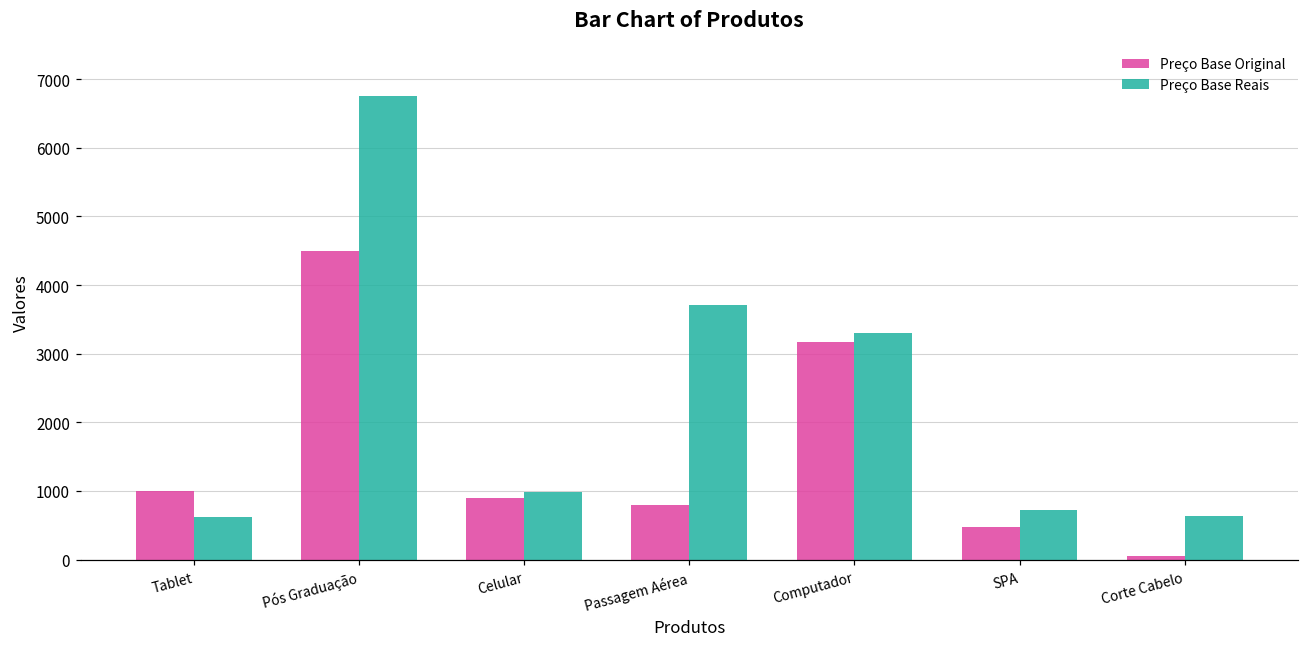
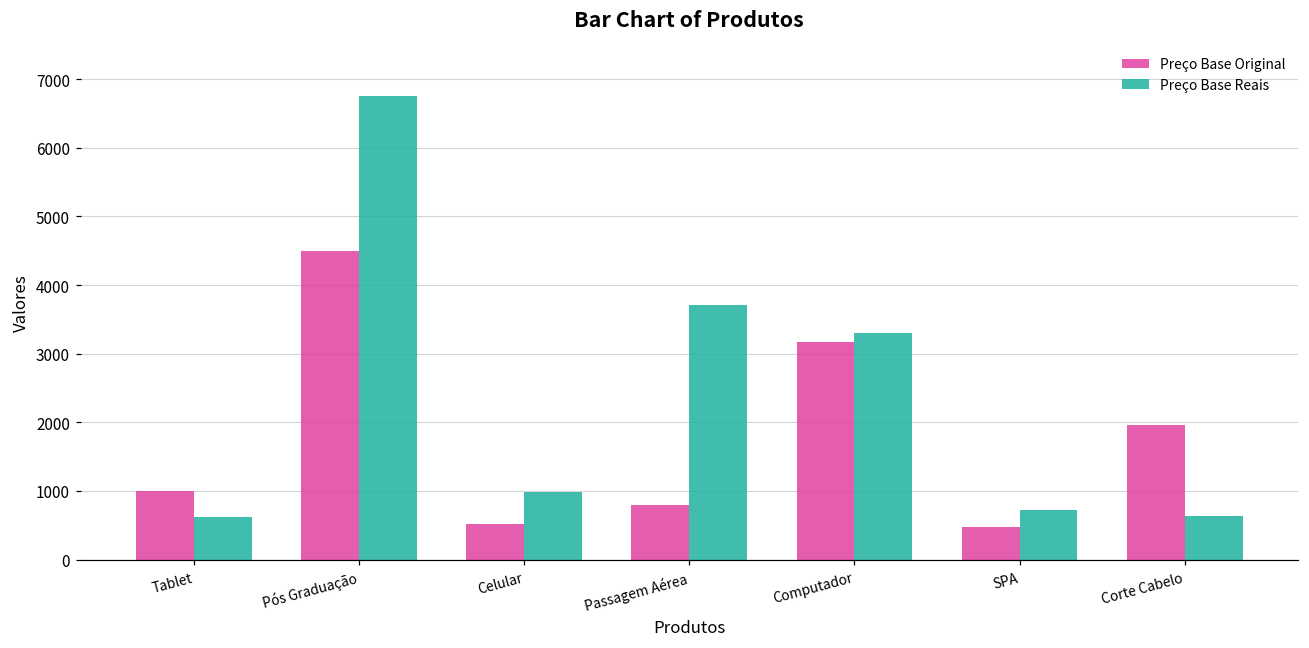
  {
    "Preço Base Original": {
      "Tablet": 1000,
      "Pós Graduação": 4500,
-     "Celular": 900,
+     "Celular": 500,
      "Passagem Aérea": 800,
      "Computador": 3200,
      "SPA": 500,
-     "Corte Cabelo": 100
+     "Corte Cabelo": 2000
    },
    "Preço Base Reais": {
      "Tablet": 600,
      "Pós Graduação": 6800,
      "Celular": 1000,
      "Passagem Aérea": 3700,
      "Computador": 3300,
      "SPA": 700,
      "Corte Cabelo": 600
    }
  }
